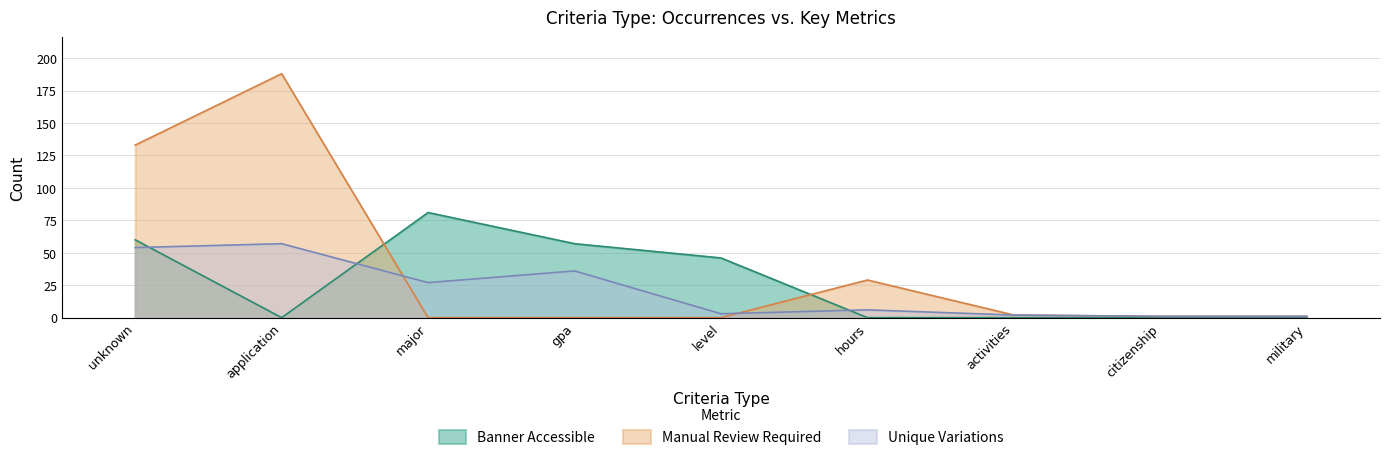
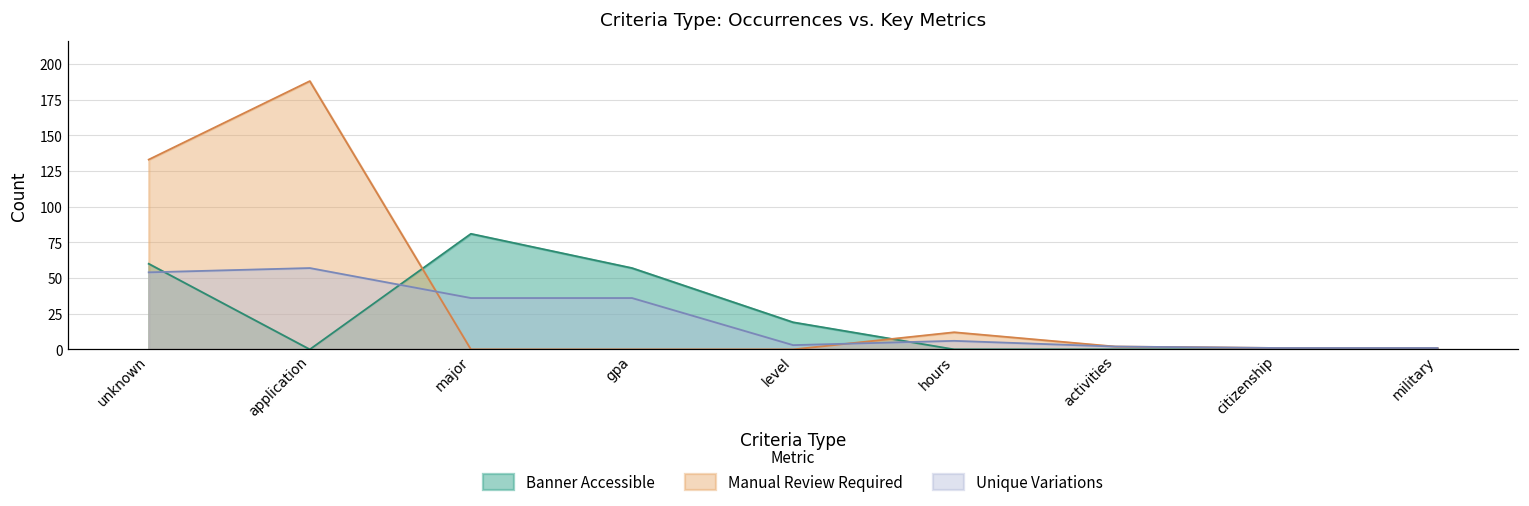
  {
    "Banner Accessible": {
      "unknown": 60,
      "application": 0,
      "major": 81,
      "gpa": 57,
-     "level": 46,
+     "level": 19,
      "hours": 0,
      "activities": 0
    },
    "Manual Review Required": {
      "unknown": 133,
      "application": 188,
      "major": 0,
      "gpa": 0,
      "level": 0,
-     "hours": 29
+     "hours": 12
    },
    "Unique Variations": {
      "unknown": 54,
      "application": 57,
-     "major": 27,
+     "major": 36,
      "gpa": 36,
      "level": 3,
      "hours": 6
    }
  }
